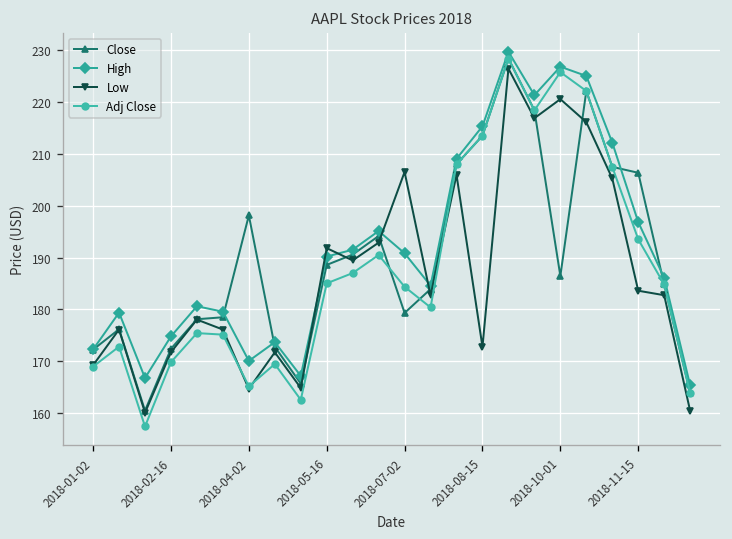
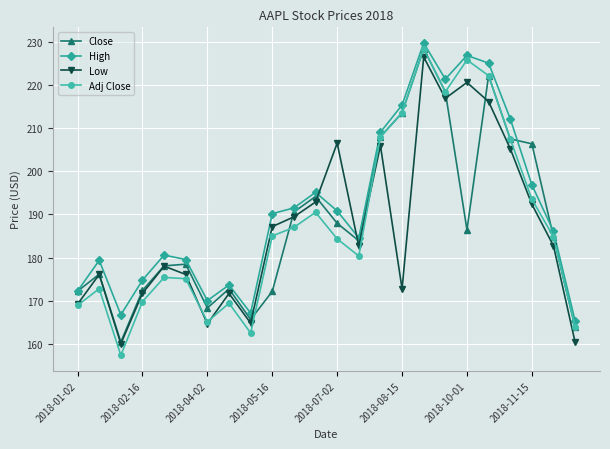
  {
    "Close": {
      "2018-02-16": 172,
-     "2018-04-02": 198,
-     "2018-05-16": 189,
-     "2018-07-02": 179,
+     "2018-04-02": 168,
+     "2018-05-16": 172,
+     "2018-07-02": 188,
      "2018-10-01": 186,
      "2018-11-15": 206
    },
    "Low": {
      "2018-02-16": 172,
-     "2018-05-16": 192,
+     "2018-05-16": 187,
      "2018-07-02": 207,
      "2018-08-15": 173,
      "2018-10-01": 221,
-     "2018-11-15": 184
+     "2018-11-15": 192
    }
  }
